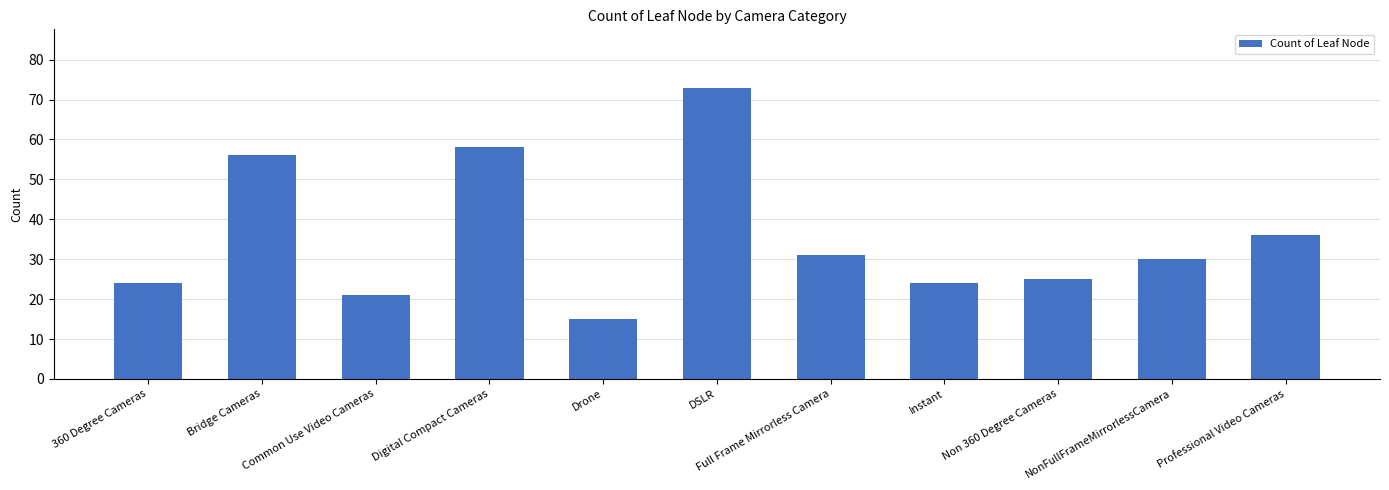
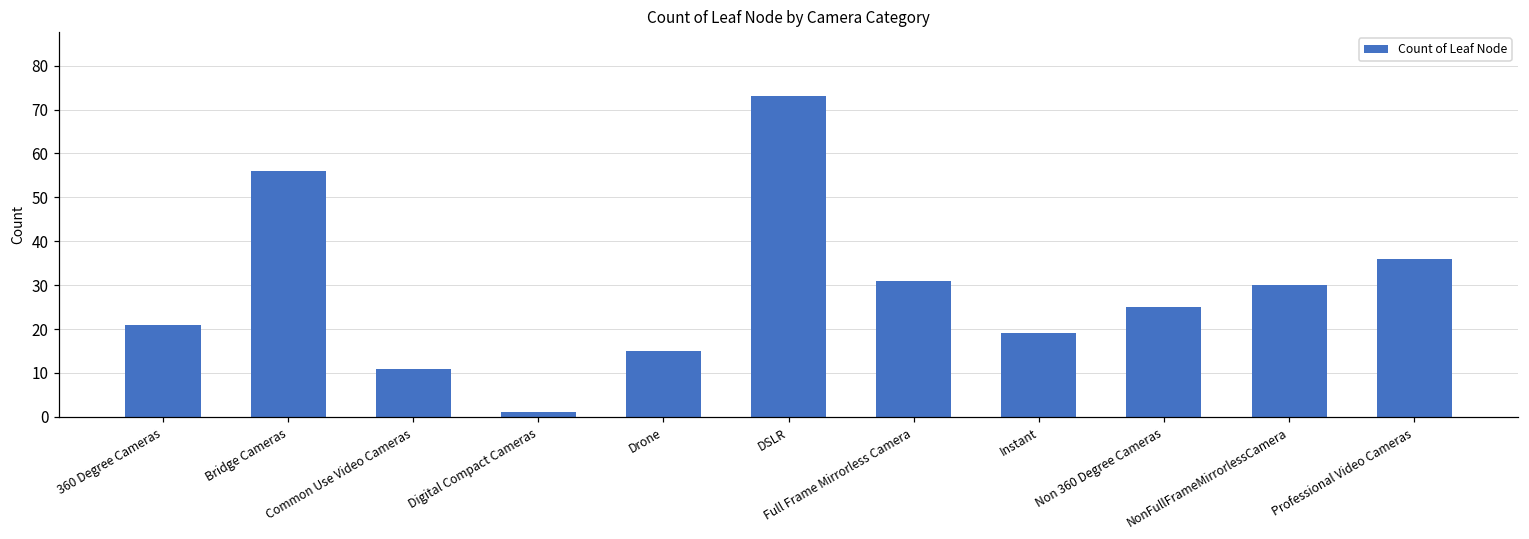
  {
-   "360 Degree Cameras": 24,
+   "360 Degree Cameras": 21,
    "Bridge Cameras": 56,
-   "Common Use Video Cameras": 21,
-   "Digital Compact Cameras": 58,
+   "Common Use Video Cameras": 11,
+   "Digital Compact Cameras": 1,
    "Drone": 15,
    "DSLR": 73,
    "Full Frame Mirrorless Camera": 31,
-   "Instant": 24,
+   "Instant": 19,
    "Non 360 Degree Cameras": 25,
    "NonFullFrameMirrorlessCamera": 30,
    "Professional Video Cameras": 36
  }
